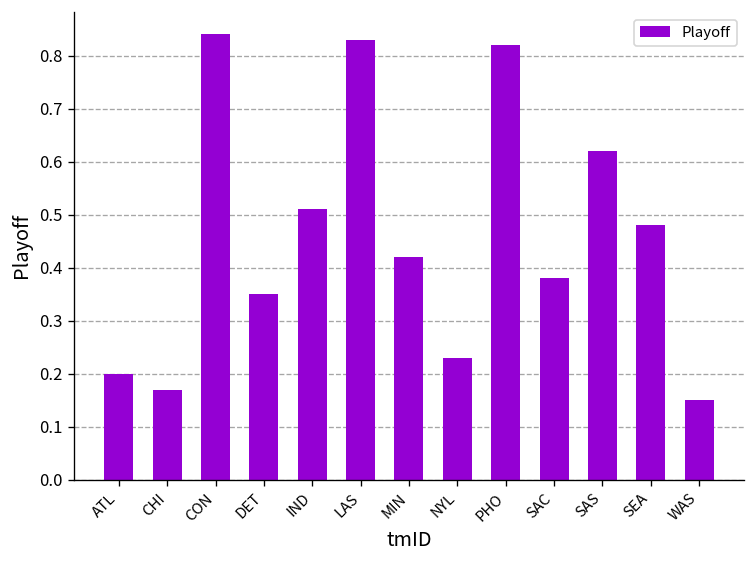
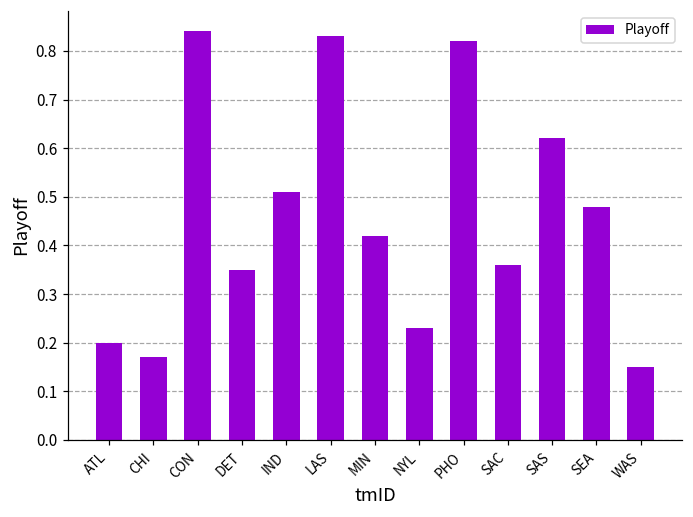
  {
    "ATL": 0.20,
    "CHI": 0.17,
    "CON": 0.84,
    "DET": 0.35,
    "IND": 0.51,
    "LAS": 0.83,
    "MIN": 0.42,
    "NYL": 0.23,
    "PHO": 0.82,
-   "SAC": 0.38,
+   "SAC": 0.36,
    "SAS": 0.62,
    "SEA": 0.48,
    "WAS": 0.15
  }
